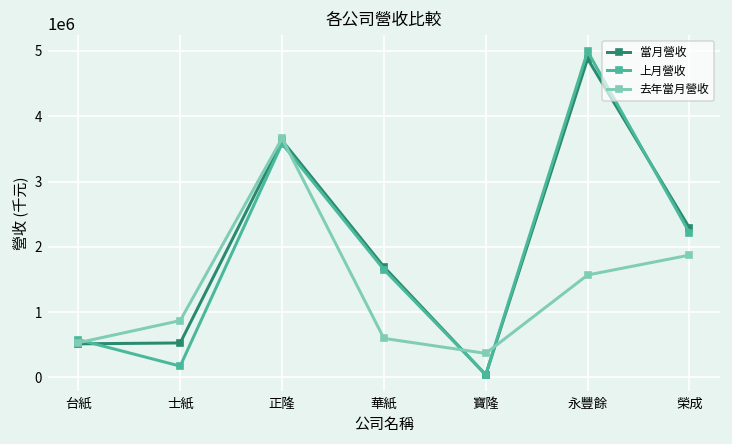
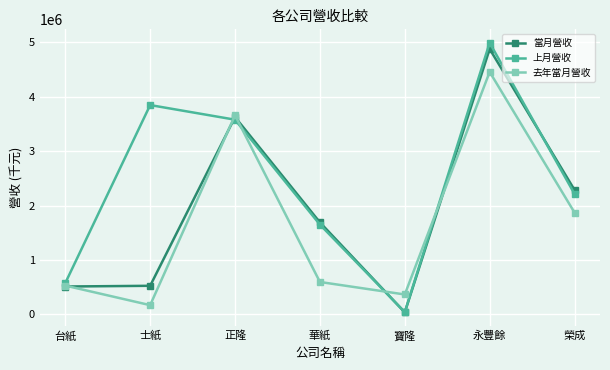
  {
    "當月營收": {
      "士紙": 500000,
      "永豐餘": 4900000,
      "榮成": 2300000
    },
    "上月營收": {
-     "士紙": 200000,
+     "士紙": 3800000,
      "正隆": 3600000,
      "永豐餘": 5000000,
      "榮成": 2200000
    },
    "去年當月營收": {
-     "士紙": 900000,
+     "士紙": 200000,
      "華紙": 600000,
      "寶隆": 400000,
-     "永豐餘": 1600000,
+     "永豐餘": 4500000,
      "榮成": 1900000
    }
  }
